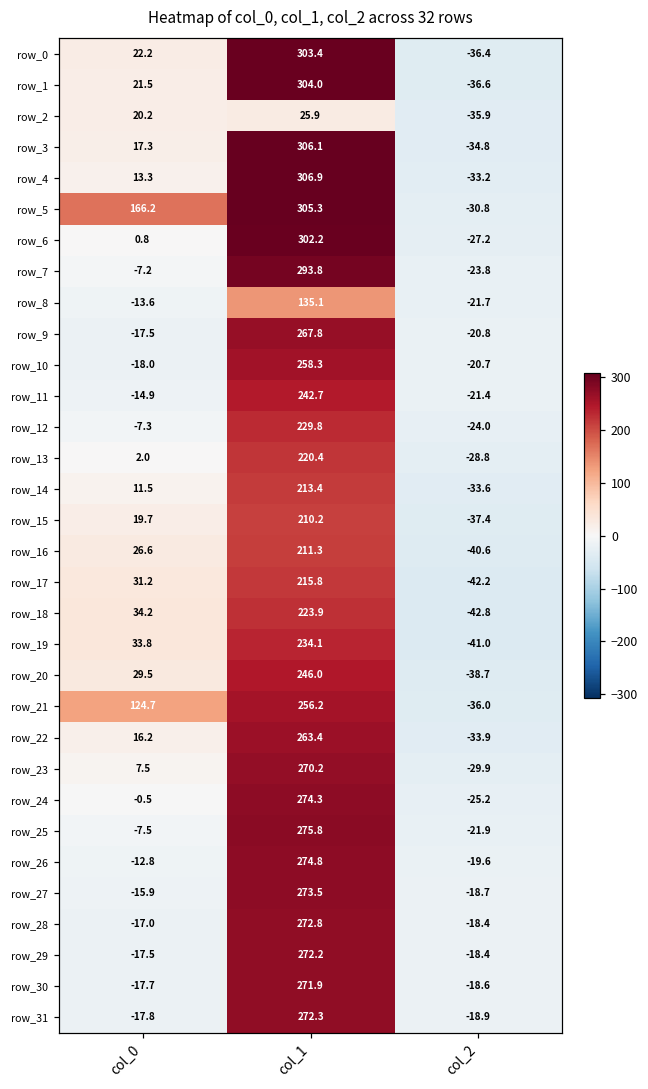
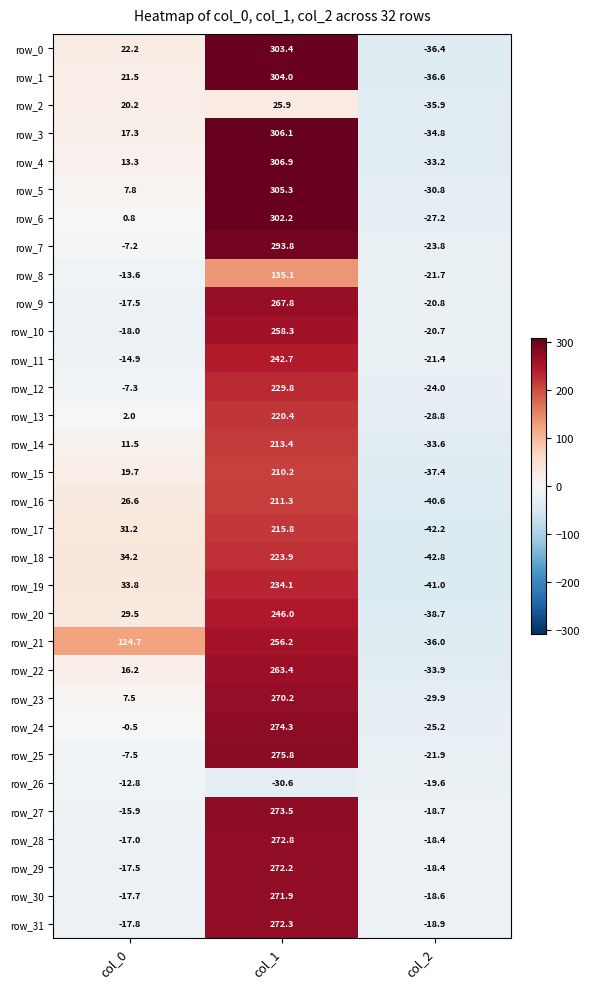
  {
    "row_0": {
      "col_0": 22.2,
      "col_1": 303.4,
      "col_2": -36.4
    },
    "row_1": {
      "col_0": 21.5,
      "col_1": 304.0,
      "col_2": -36.6
    },
    "row_2": {
      "col_0": 20.2,
      "col_1": 25.9,
      "col_2": -35.9
    },
    "row_3": {
      "col_0": 17.3,
      "col_1": 306.1,
      "col_2": -34.8
    },
    "row_4": {
      "col_0": 13.3,
      "col_1": 306.9,
      "col_2": -33.2
    },
    "row_5": {
-     "col_0": 166.2,
+     "col_0": 7.8,
      "col_1": 305.3,
      "col_2": -30.8
    },
    "row_6": {
      "col_0": 0.8,
      "col_1": 302.2,
      "col_2": -27.2
    },
    "row_7": {
      "col_0": -7.2,
      "col_1": 293.8,
      "col_2": -23.8
    },
    "row_8": {
      "col_0": -13.6,
      "col_1": 135.1,
      "col_2": -21.7
    },
    "row_9": {
      "col_0": -17.5,
      "col_1": 267.8,
      "col_2": -20.8
    },
    "row_10": {
      "col_0": -18.0,
      "col_1": 258.3,
      "col_2": -20.7
    },
    "row_11": {
      "col_0": -14.9,
      "col_1": 242.7,
      "col_2": -21.4
    },
    "row_12": {
      "col_0": -7.3,
      "col_1": 229.8,
      "col_2": -24.0
    },
    "row_13": {
      "col_0": 2.0,
      "col_1": 220.4,
      "col_2": -28.8
    },
    "row_14": {
      "col_0": 11.5,
      "col_1": 213.4,
      "col_2": -33.6
    },
    "row_15": {
      "col_0": 19.7,
      "col_1": 210.2,
      "col_2": -37.4
    },
    "row_16": {
      "col_0": 26.6,
      "col_1": 211.3,
      "col_2": -40.6
    },
    "row_17": {
      "col_0": 31.2,
      "col_1": 215.8,
      "col_2": -42.2
    },
    "row_18": {
      "col_0": 34.2,
      "col_1": 223.9,
      "col_2": -42.8
    },
    "row_19": {
      "col_0": 33.8,
      "col_1": 234.1,
      "col_2": -41.0
    },
    "row_20": {
      "col_0": 29.5,
      "col_1": 246.0,
      "col_2": -38.7
    },
    "row_21": {
      "col_0": 124.7,
      "col_1": 256.2,
      "col_2": -36.0
    },
    "row_22": {
      "col_0": 16.2,
      "col_1": 263.4,
      "col_2": -33.9
    },
    "row_23": {
      "col_0": 7.5,
      "col_1": 270.2,
      "col_2": -29.9
    },
    "row_24": {
      "col_0": -0.5,
      "col_1": 274.3,
      "col_2": -25.2
    },
    "row_25": {
      "col_0": -7.5,
      "col_1": 275.8,
      "col_2": -21.9
    },
    "row_26": {
      "col_0": -12.8,
-     "col_1": 274.8,
+     "col_1": -30.6,
      "col_2": -19.6
    },
    "row_27": {
      "col_0": -15.9,
      "col_1": 273.5,
      "col_2": -18.7
    },
    "row_28": {
      "col_0": -17.0,
      "col_1": 272.8,
      "col_2": -18.4
    },
    "row_29": {
      "col_0": -17.5,
      "col_1": 272.2,
      "col_2": -18.4
    },
    "row_30": {
      "col_0": -17.7,
      "col_1": 271.9,
      "col_2": -18.6
    },
    "row_31": {
      "col_0": -17.8,
      "col_1": 272.3,
      "col_2": -18.9
    }
  }
